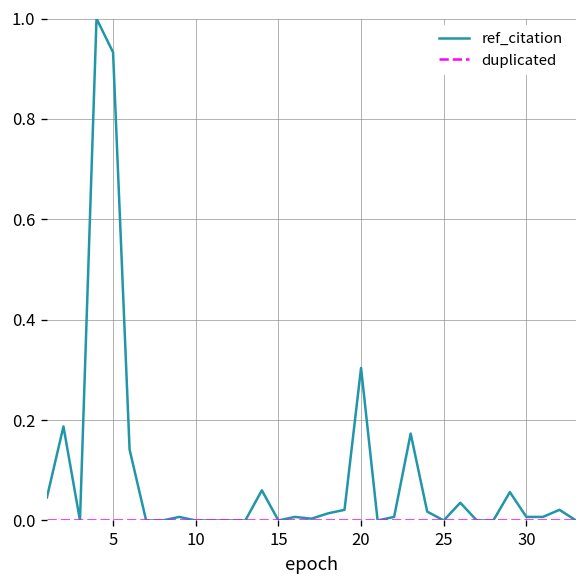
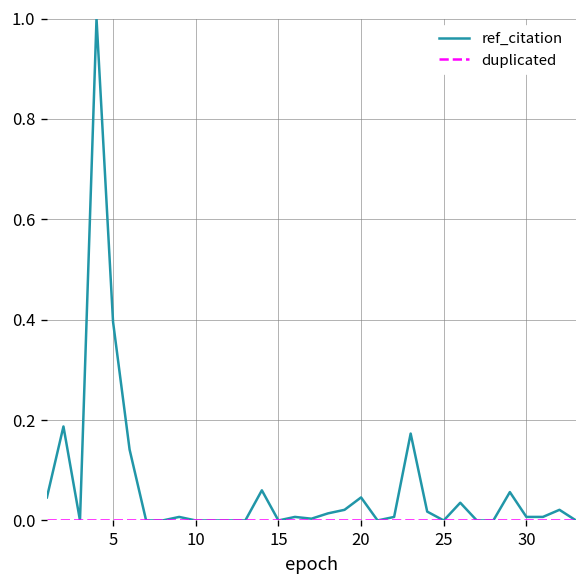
  {
    "ref_citation": {
-     "5": 0.93,
-     "20": 0.30,
+     "5": 0.40,
+     "20": 0.05,
      "30": 0.01
    },
    "duplicated": {
      "5": 0.00,
      "20": 0.00,
      "30": 0.00
    }
  }
